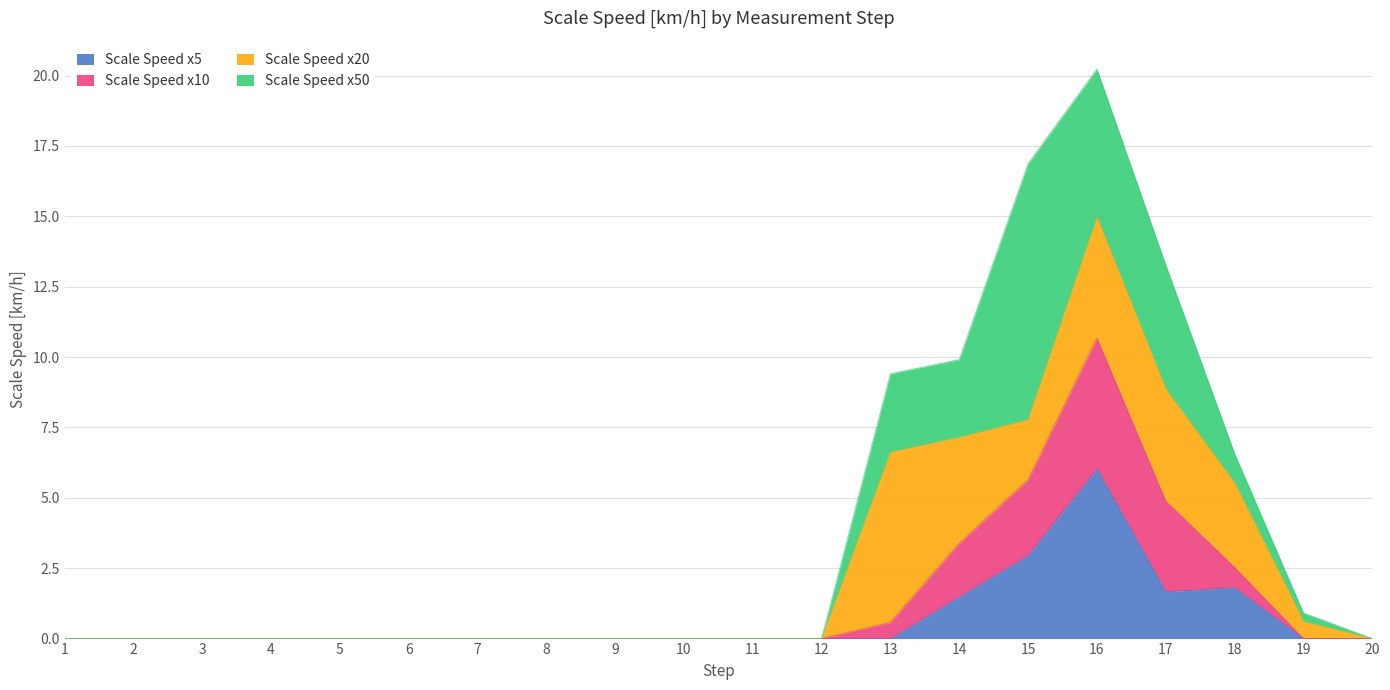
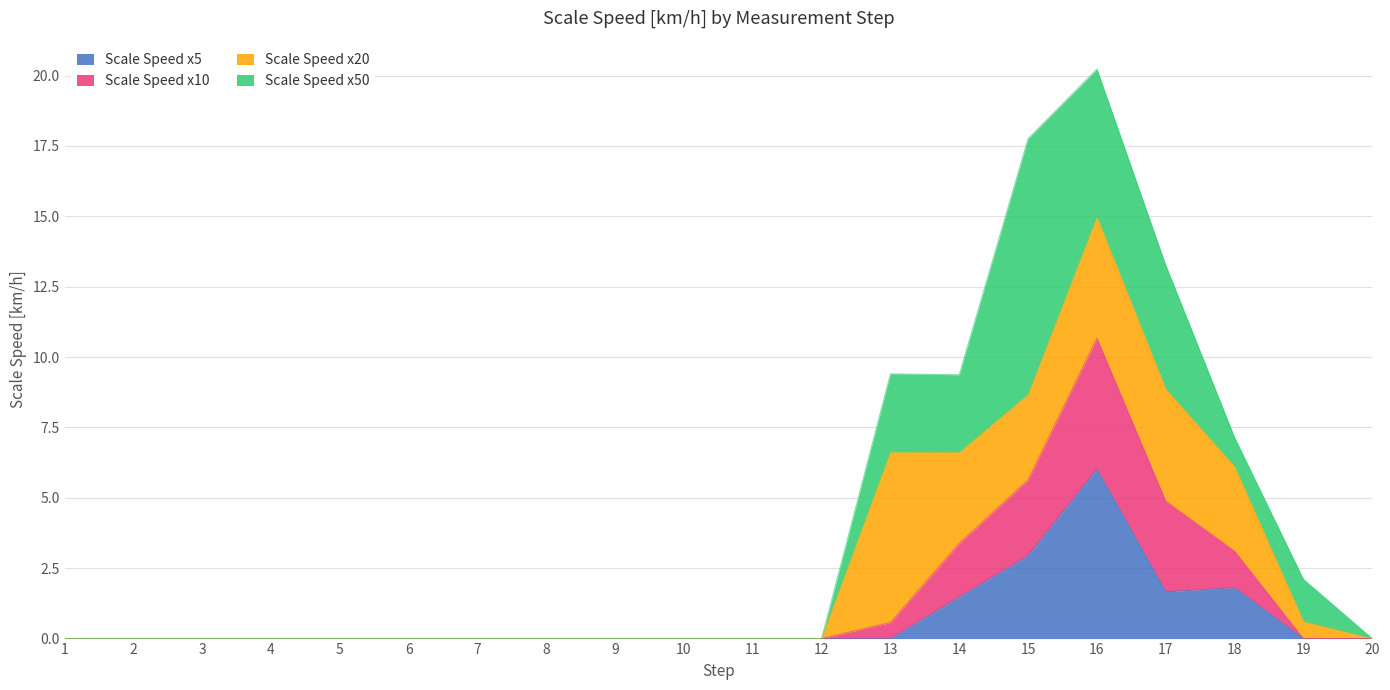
  {
    "Scale Speed x5": {
      "13": 0.0,
      "14": 1.5,
      "15": 2.9,
      "16": 6.0,
      "17": 1.7,
      "18": 1.8
    },
    "Scale Speed x10": {
      "13": 0.6,
      "14": 1.9,
      "15": 2.7,
      "16": 4.6,
      "17": 3.2,
-     "18": 0.7
+     "18": 1.3
    },
    "Scale Speed x20": {
      "13": 6.0,
-     "14": 3.8,
-     "15": 2.1,
+     "14": 3.2,
+     "15": 3.0,
      "16": 4.3,
      "17": 4.0,
      "18": 3.0,
      "19": 0.6
    },
    "Scale Speed x50": {
      "13": 2.8,
      "14": 2.8,
      "15": 9.1,
      "16": 5.3,
      "17": 4.4,
      "18": 1.0,
-     "19": 0.3
+     "19": 1.5
    }
  }
